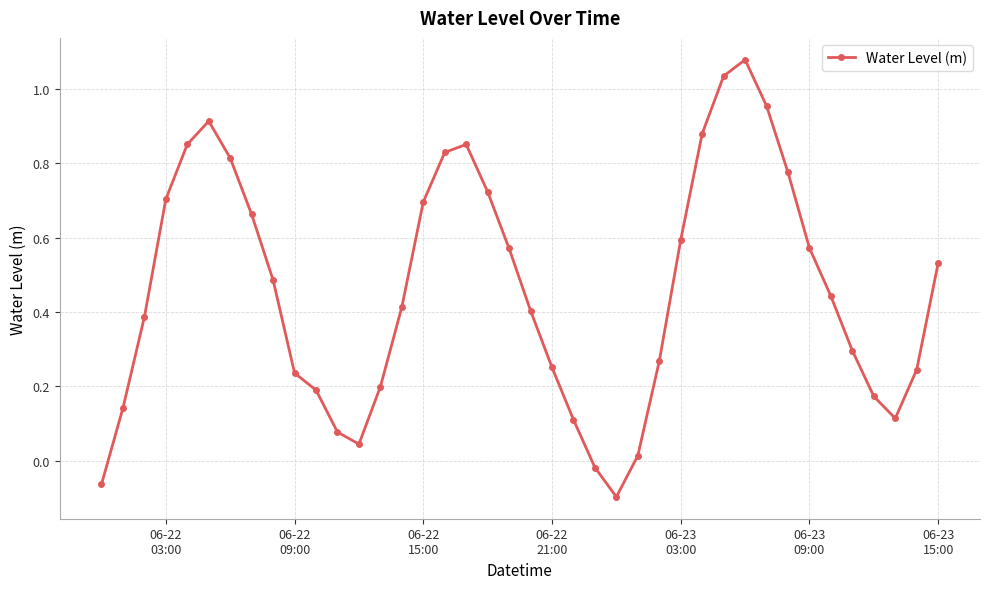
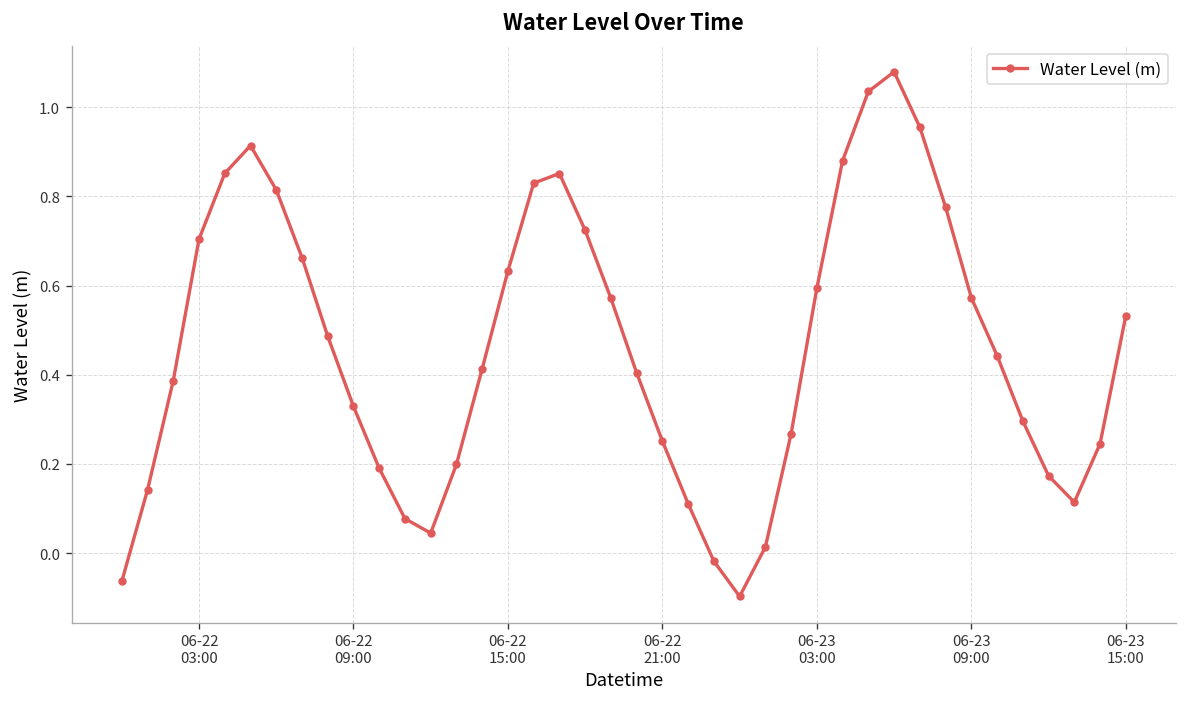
  {
    "06-22 03:00": 0.70,
-   "06-22 09:00": 0.24,
-   "06-22 15:00": 0.70,
+   "06-22 09:00": 0.33,
+   "06-22 15:00": 0.63,
    "06-22 21:00": 0.25,
    "06-23 03:00": 0.59,
    "06-23 09:00": 0.57,
    "06-23 15:00": 0.53
  }
